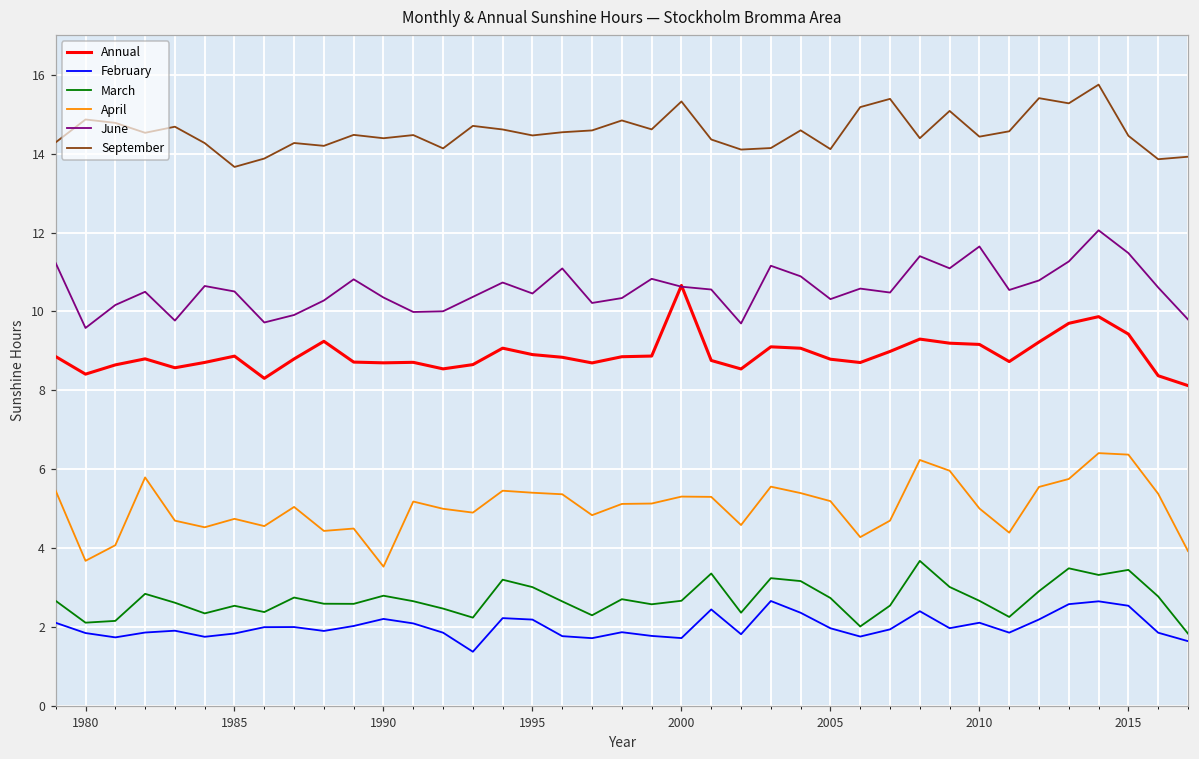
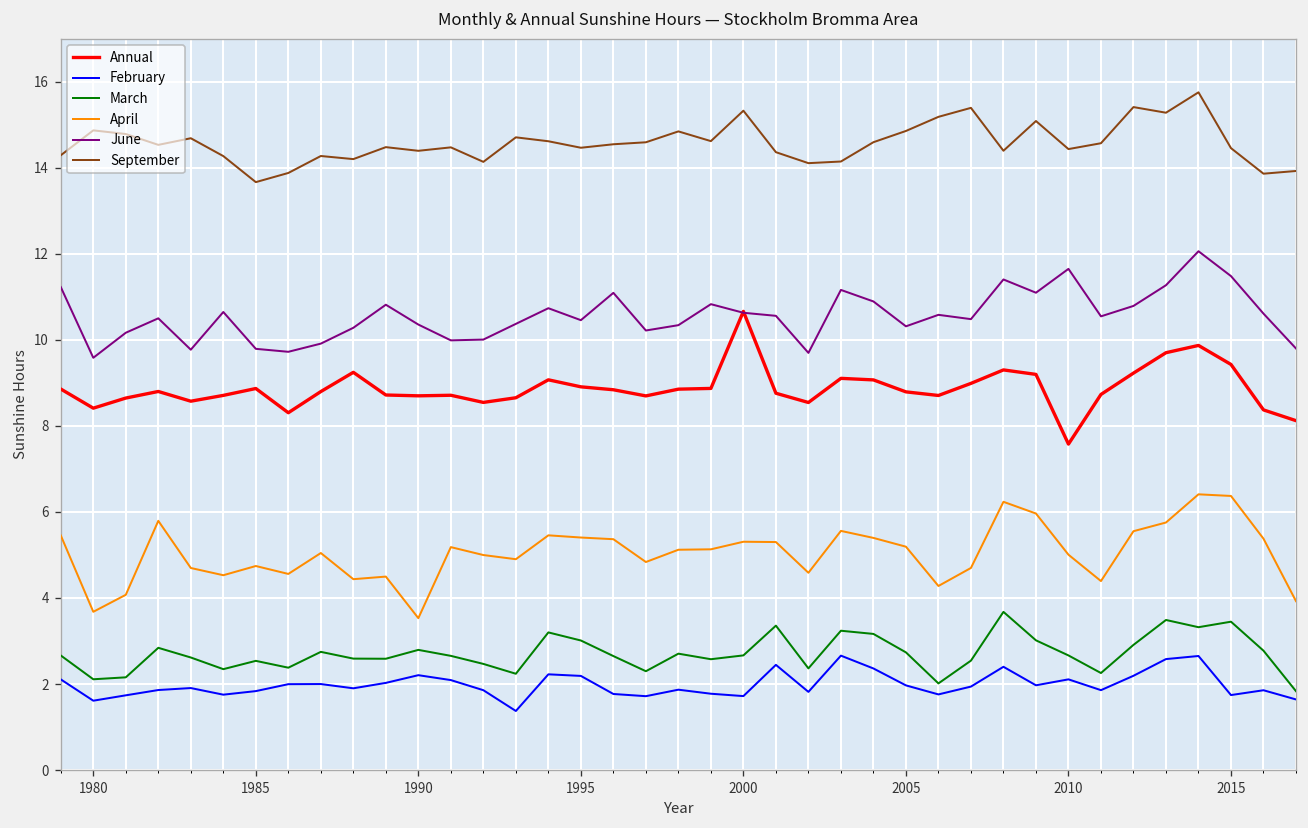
  {
    "Annual": {
      "1980": 8.4,
      "1985": 8.9,
      "1990": 8.7,
      "1995": 8.9,
      "2005": 8.8,
-     "2010": 9.2,
+     "2010": 7.6,
      "2015": 9.4
    },
    "February": {
-     "1980": 1.8,
+     "1980": 1.6,
      "1985": 1.8,
      "1990": 2.2,
      "1995": 2.2,
      "2000": 1.7,
      "2005": 2.0,
      "2010": 2.1,
-     "2015": 2.5
+     "2015": 1.7
    },
    "March": {
      "1980": 2.1,
      "1985": 2.5,
      "1990": 2.8,
      "1995": 3.0,
      "2000": 2.7,
      "2005": 2.7,
      "2010": 2.7,
      "2015": 3.4
    },
    "April": {
      "1980": 3.7,
      "1985": 4.7,
      "1990": 3.5,
      "1995": 5.4,
      "2000": 5.3,
      "2005": 5.2,
      "2010": 5.0,
      "2015": 6.4
    },
    "June": {
      "1980": 9.6,
-     "1985": 10.5,
+     "1985": 9.8,
      "1990": 10.4,
      "1995": 10.5,
      "2005": 10.3,
      "2010": 11.6,
      "2015": 11.5
    },
    "September": {
      "1985": 13.7,
      "1990": 14.4,
      "1995": 14.5,
      "2000": 15.3,
-     "2005": 14.1,
+     "2005": 14.9,
      "2010": 14.4,
      "2015": 14.5
    }
  }
